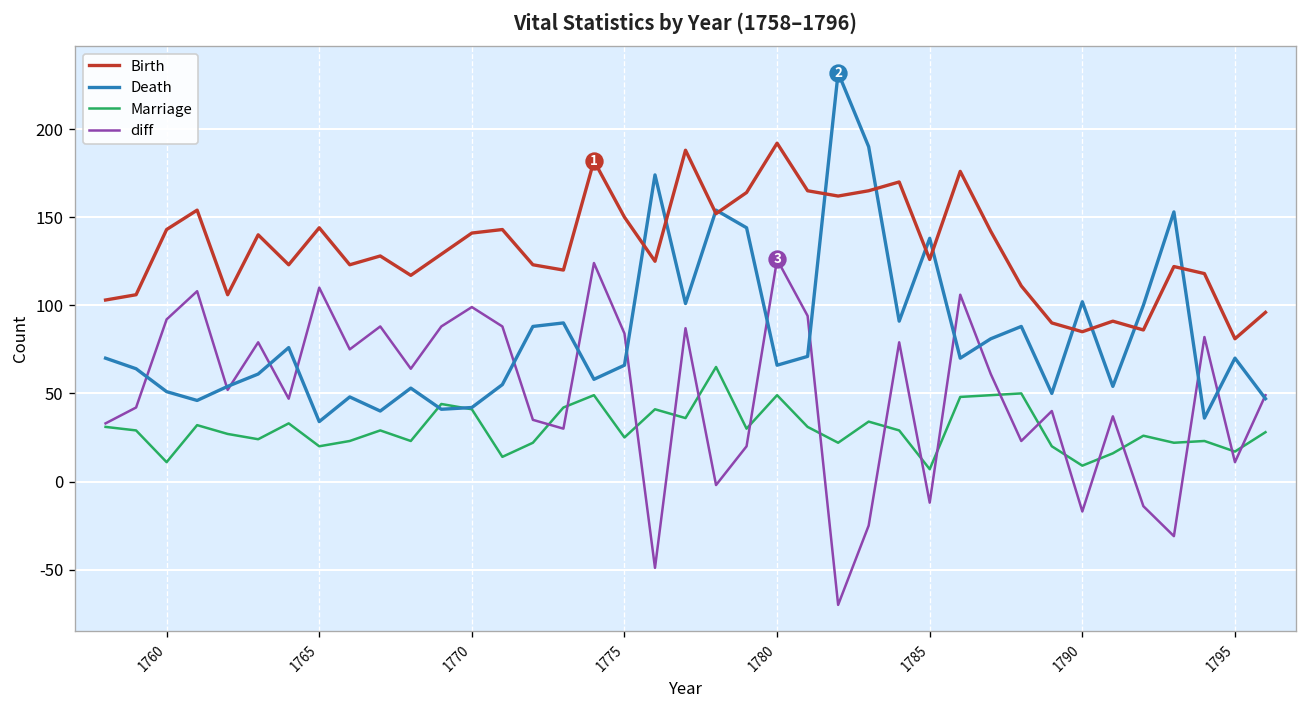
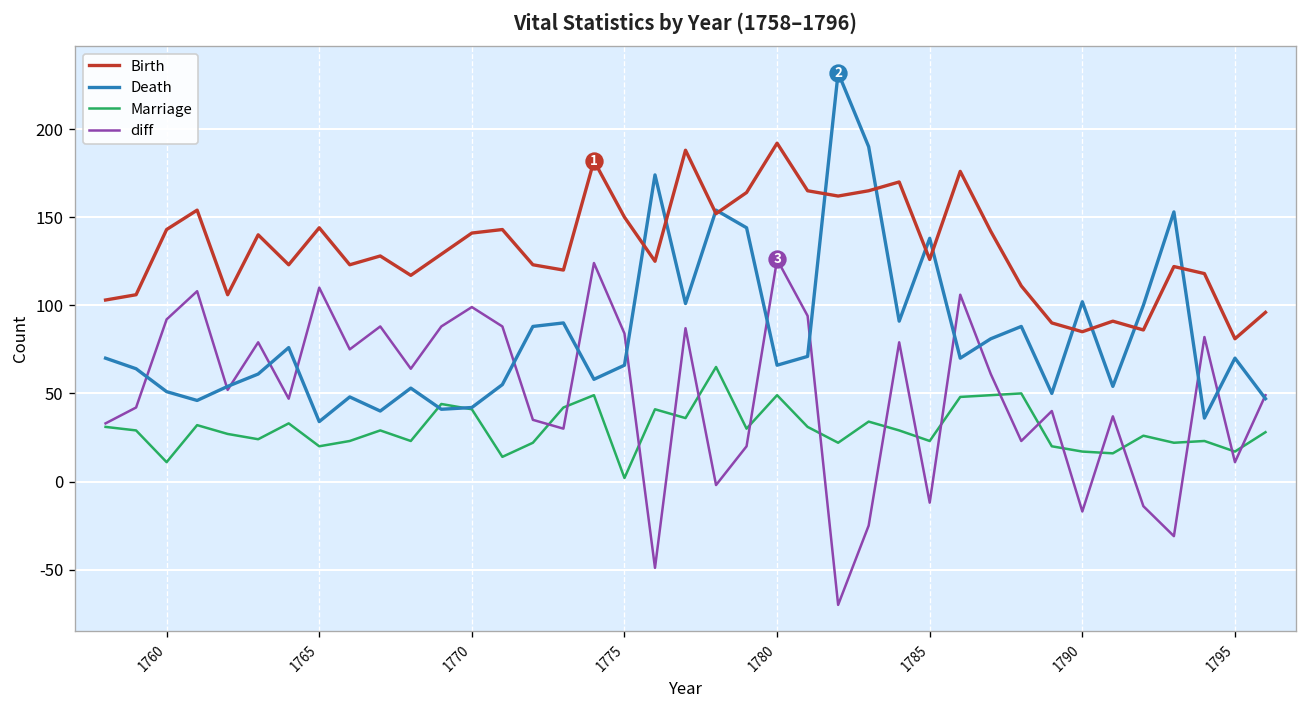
  {
    "Marriage": {
      "1760": 11,
      "1765": 20,
-     "1775": 25,
+     "1775": 2,
      "1780": 49,
-     "1785": 7,
-     "1790": 9,
+     "1785": 23,
+     "1790": 17,
      "1795": 17
    }
  }
